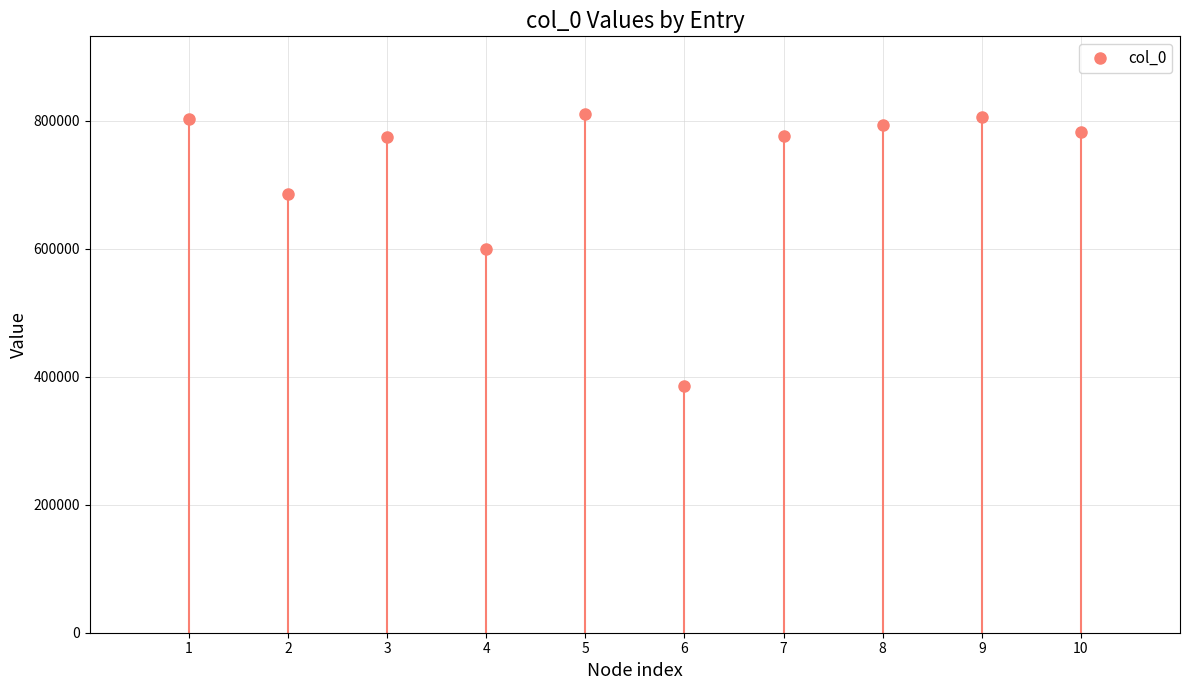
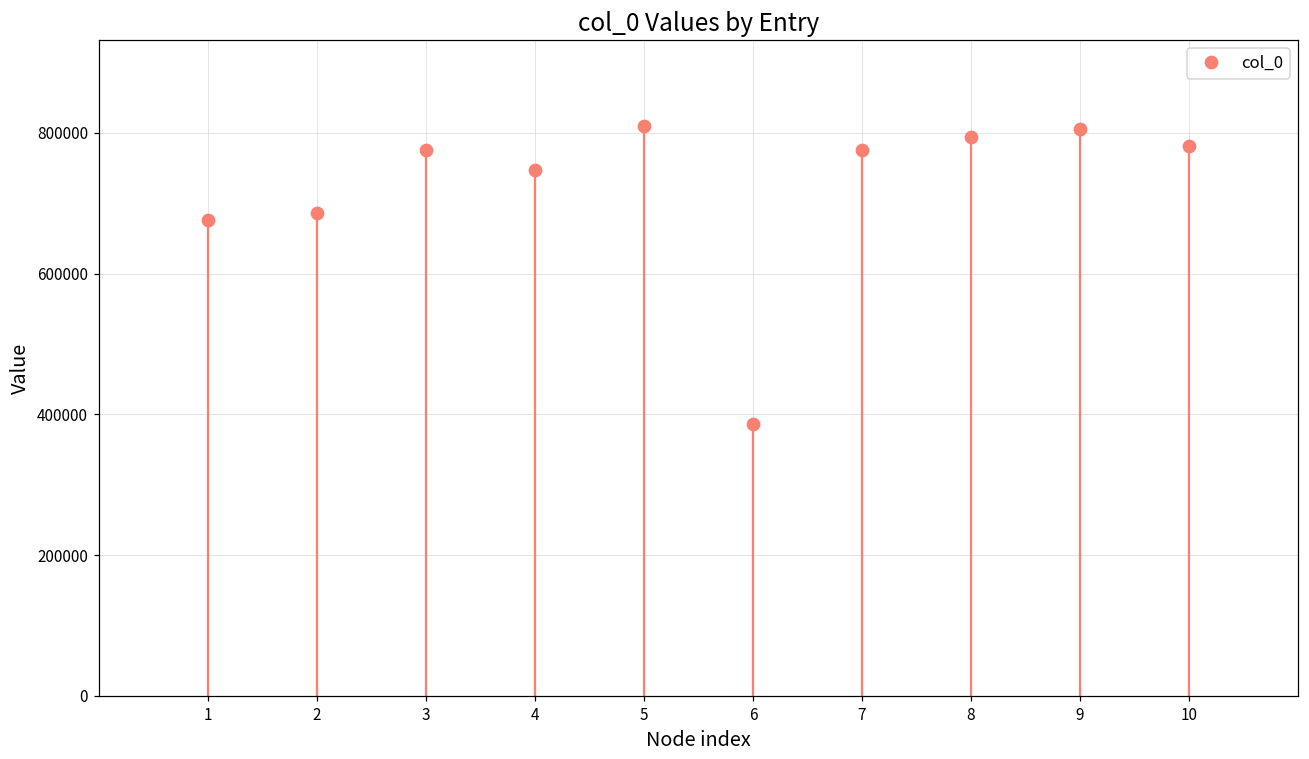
  {
-   "1": 800000,
+   "1": 680000,
    "2": 690000,
    "3": 780000,
-   "4": 600000,
+   "4": 750000,
    "5": 810000,
    "6": 390000,
    "7": 780000,
    "8": 790000,
    "9": 810000,
    "10": 780000
  }
